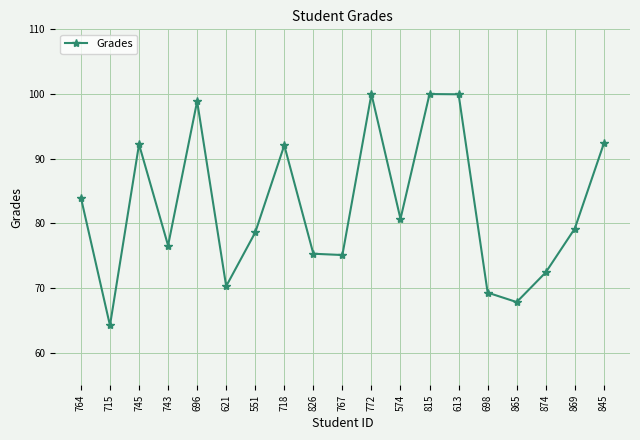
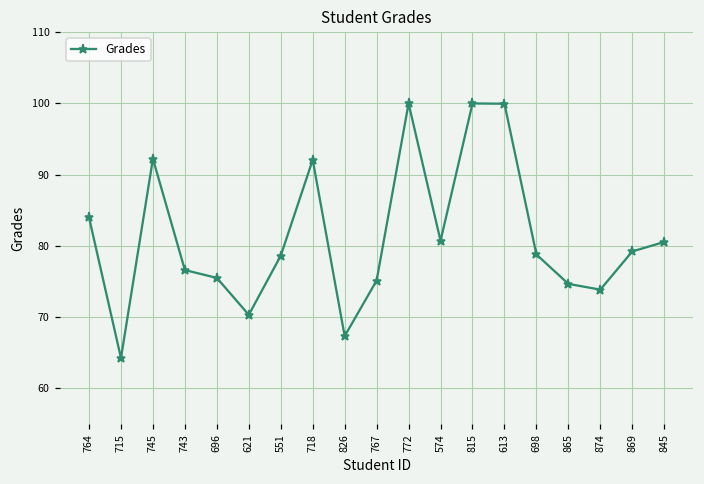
  {
    "764": 84,
    "715": 64,
    "745": 92,
    "743": 77,
-   "696": 99,
+   "696": 75,
    "621": 70,
    "551": 79,
    "718": 92,
-   "826": 75,
+   "826": 67,
    "767": 75,
    "772": 100,
    "574": 81,
    "815": 100,
    "613": 100,
-   "698": 69,
-   "865": 68,
-   "874": 72,
+   "698": 79,
+   "865": 75,
+   "874": 74,
    "869": 79,
-   "845": 92
+   "845": 81
  }
